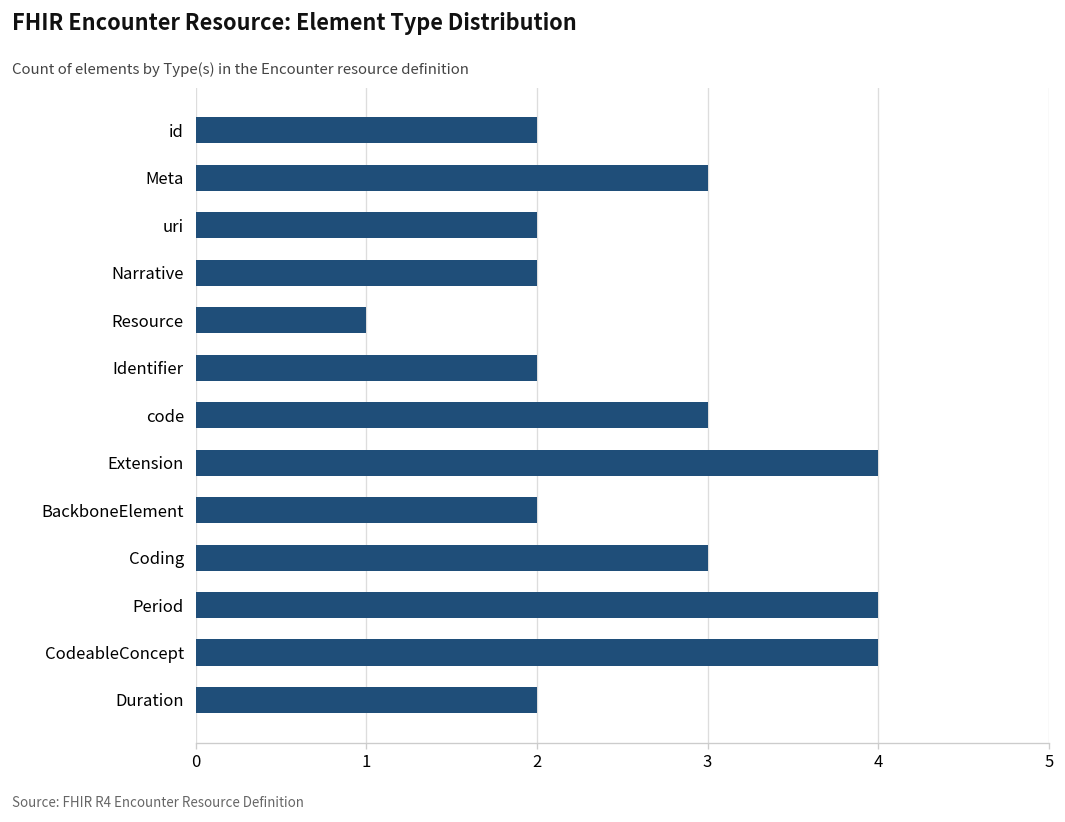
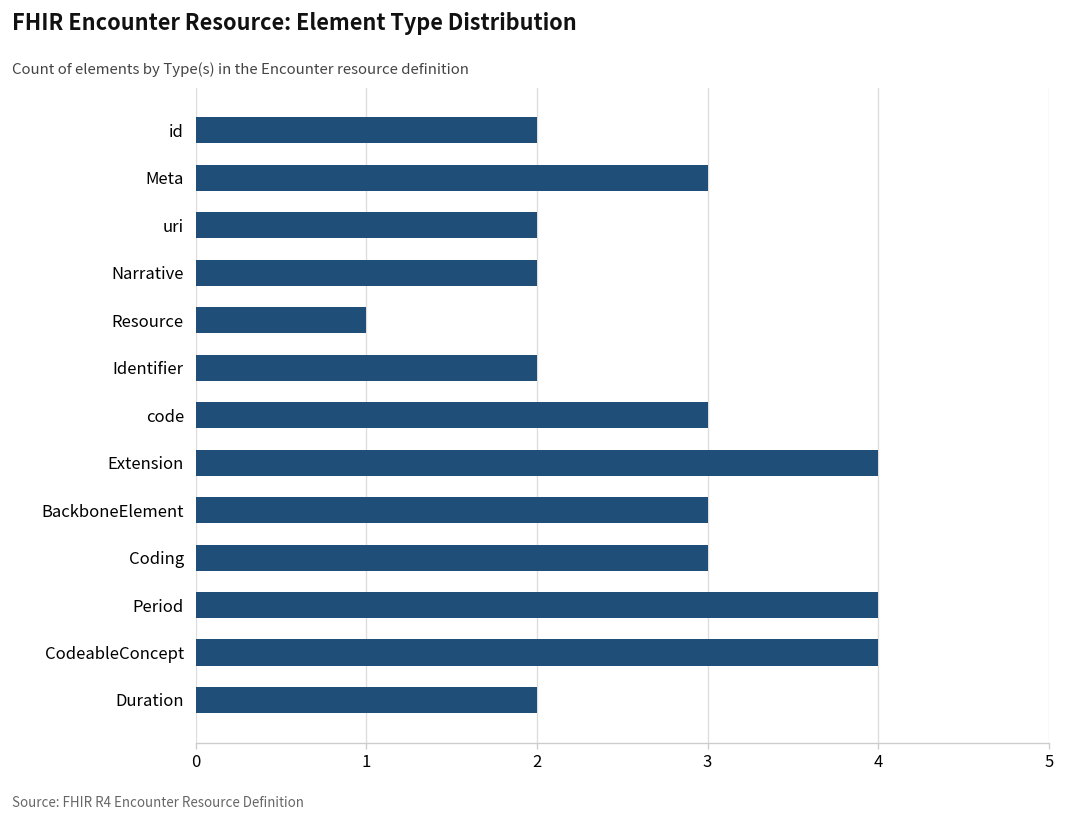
  {
    "id": 2,
    "Meta": 3,
    "uri": 2,
    "Narrative": 2,
    "Resource": 1,
    "Identifier": 2,
    "code": 3,
    "Extension": 4,
-   "BackboneElement": 2,
+   "BackboneElement": 3,
    "Coding": 3,
    "Period": 4,
    "CodeableConcept": 4,
    "Duration": 2
  }
